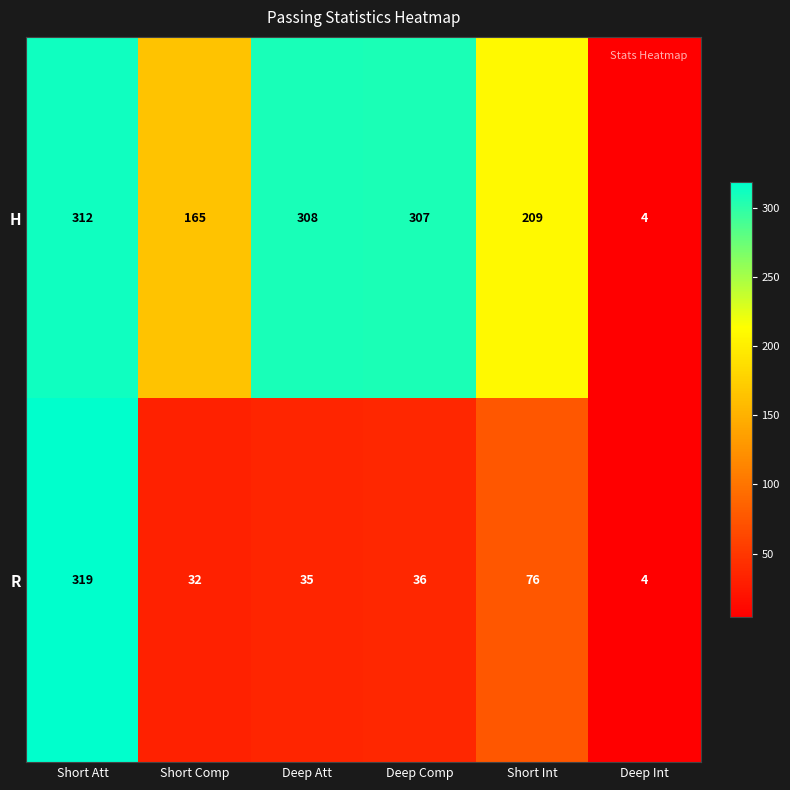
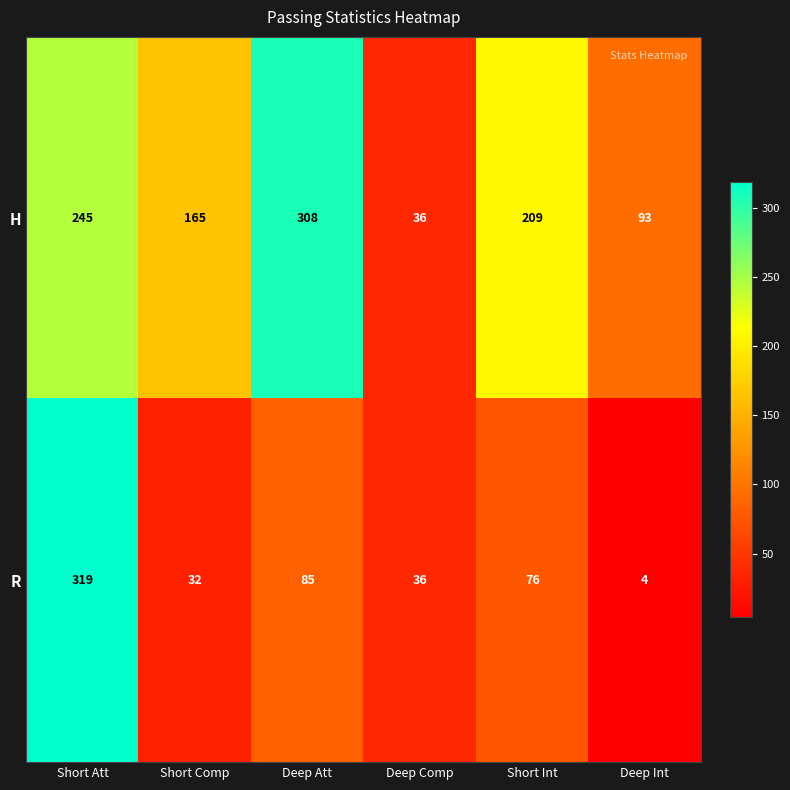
  {
    "H": {
-     "Short Att": 312,
+     "Short Att": 245,
      "Short Comp": 165,
      "Deep Att": 308,
-     "Deep Comp": 307,
+     "Deep Comp": 36,
      "Short Int": 209,
-     "Deep Int": 4
+     "Deep Int": 93
    },
    "R": {
      "Short Att": 319,
      "Short Comp": 32,
-     "Deep Att": 35,
+     "Deep Att": 85,
      "Deep Comp": 36,
      "Short Int": 76,
      "Deep Int": 4
    }
  }
